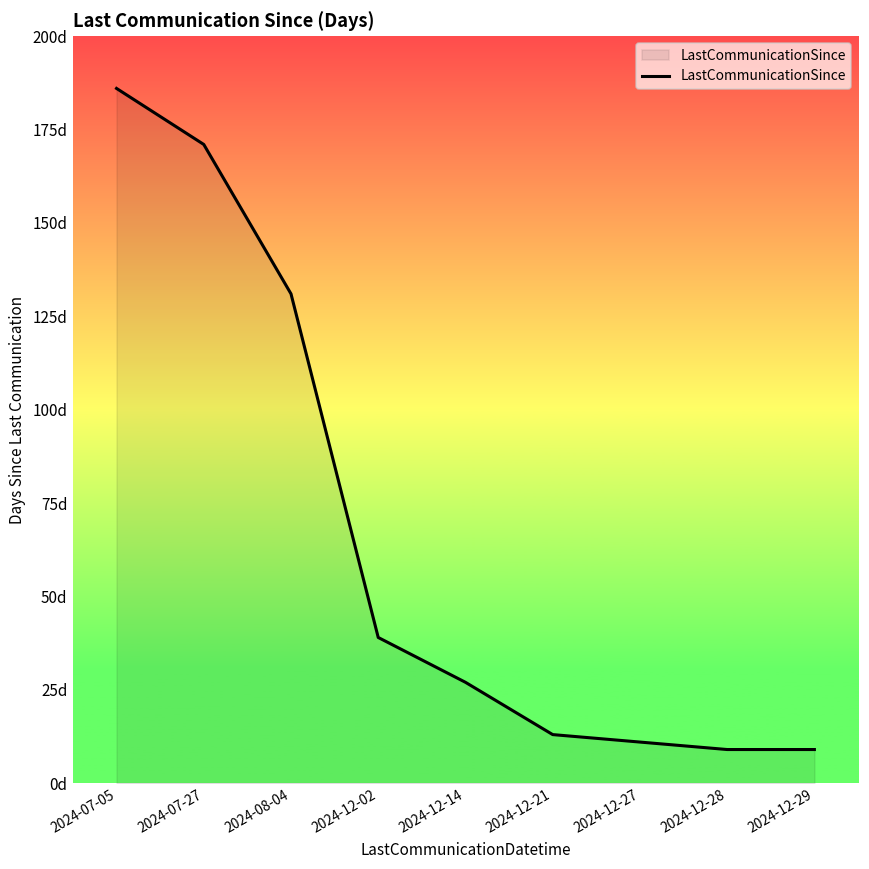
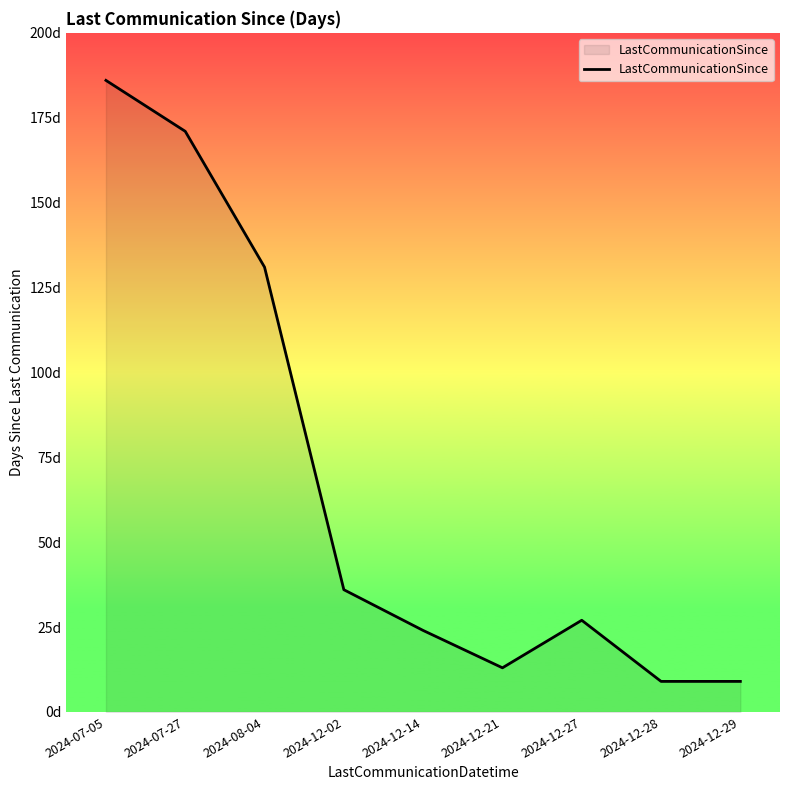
  {
    "2024-07-05": "186d",
    "2024-07-27": "171d",
    "2024-08-04": "131d",
-   "2024-12-02": "39d",
-   "2024-12-14": "27d",
+   "2024-12-02": "36d",
+   "2024-12-14": "24d",
    "2024-12-21": "13d",
-   "2024-12-27": "11d",
+   "2024-12-27": "27d",
    "2024-12-28": "9d",
    "2024-12-29": "9d"
  }
